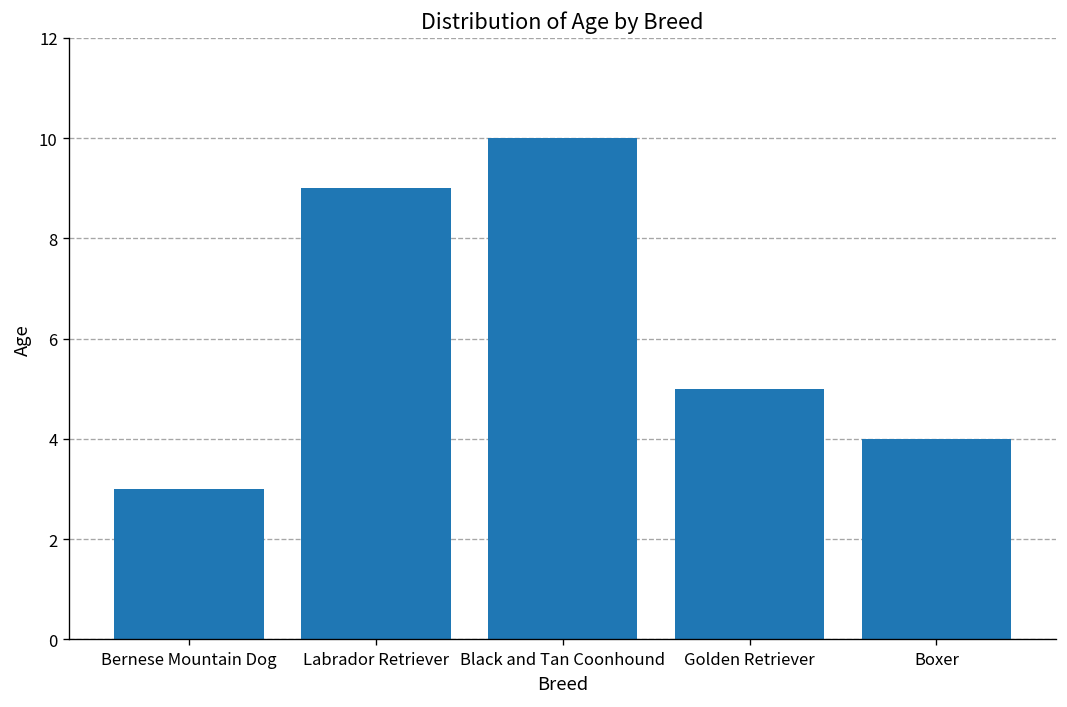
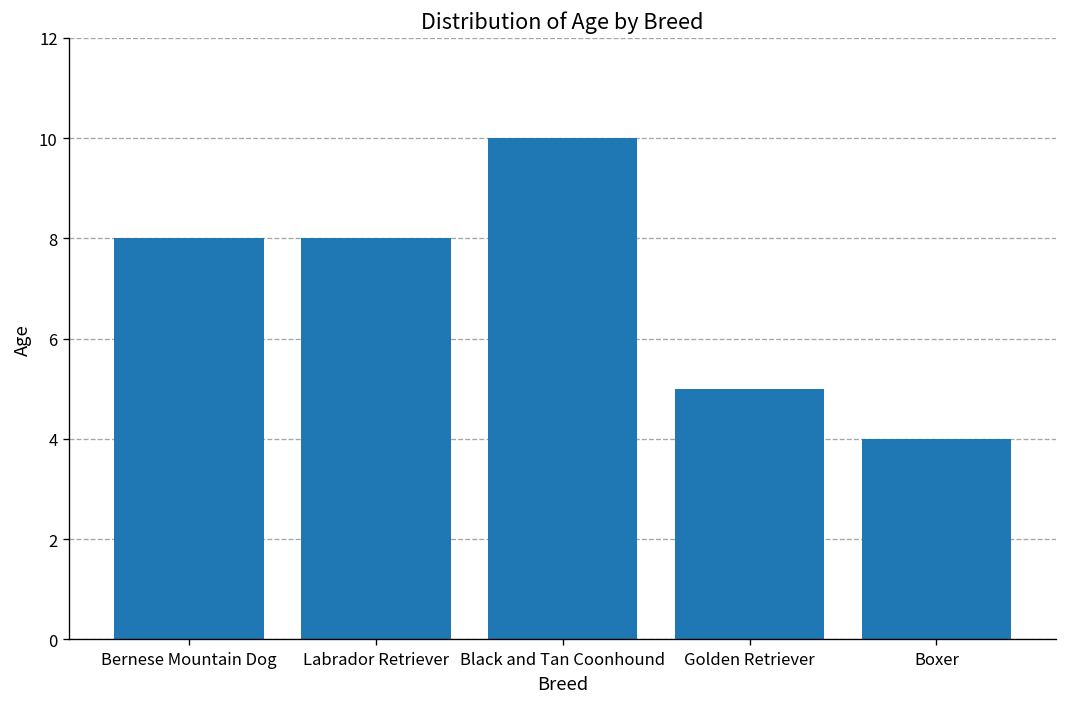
  {
-   "Bernese Mountain Dog": 3,
-   "Labrador Retriever": 9,
+   "Bernese Mountain Dog": 8,
+   "Labrador Retriever": 8,
    "Black and Tan Coonhound": 10,
    "Golden Retriever": 5,
    "Boxer": 4
  }
